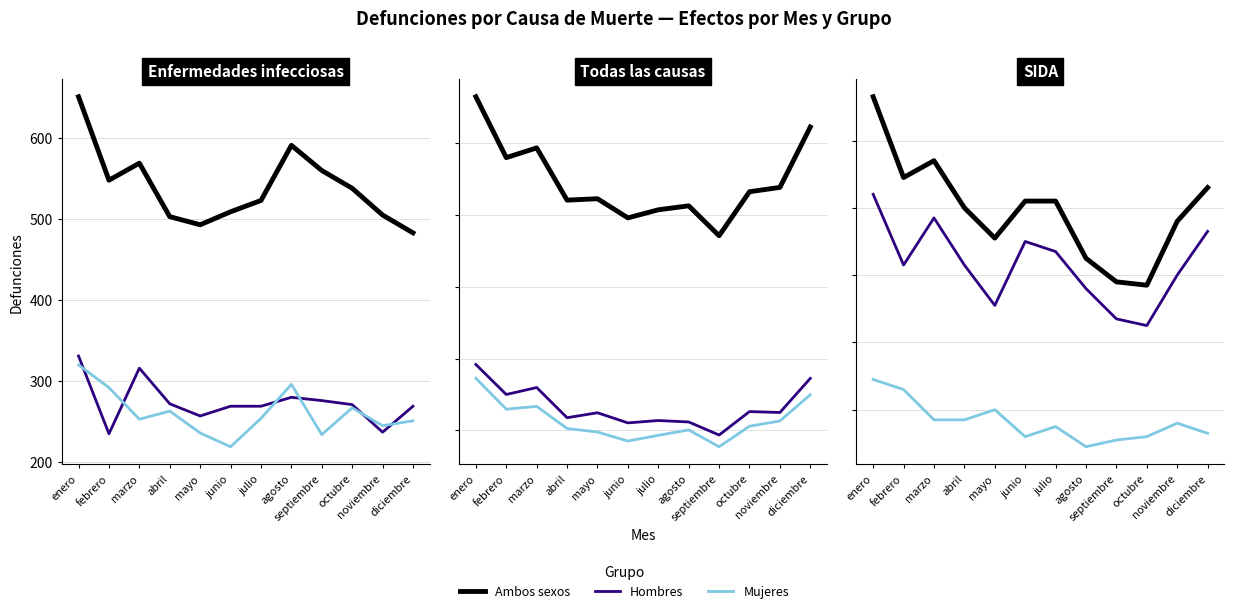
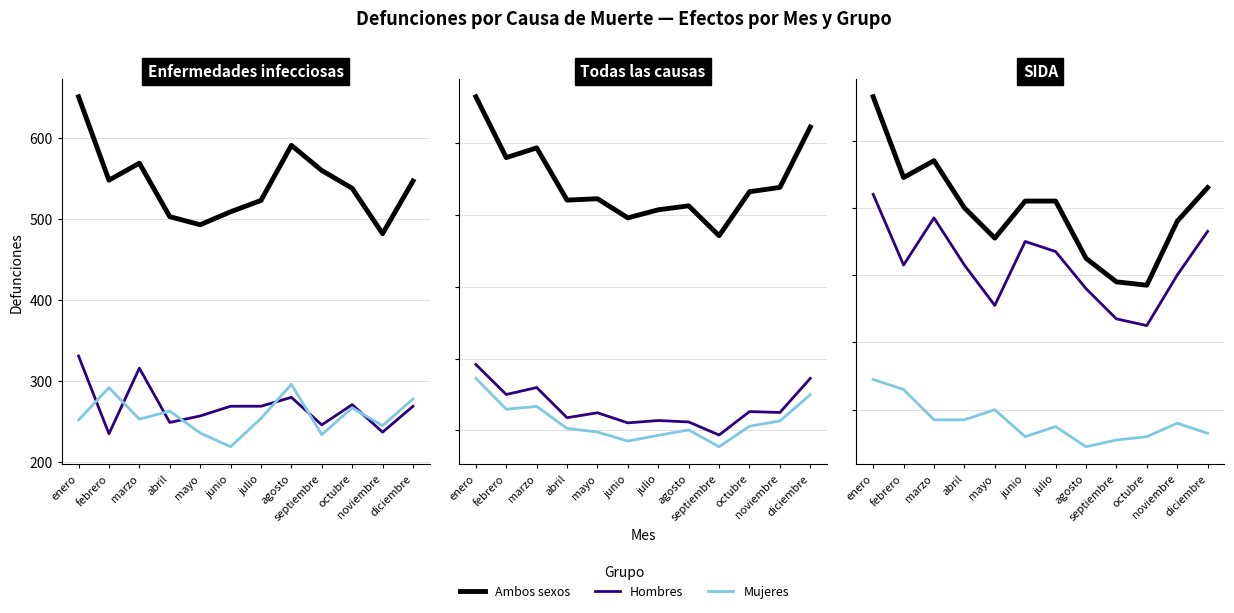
  {
    "Enfermedades infecciosas": {
      "Ambos sexos": {
        "enero": 650,
        "febrero": 550,
        "marzo": 570,
        "abril": 500,
        "mayo": 490,
        "junio": 510,
        "julio": 520,
        "agosto": 590,
        "septiembre": 560,
        "octubre": 540,
-       "noviembre": 510,
-       "diciembre": 480
+       "noviembre": 480,
+       "diciembre": 550
      },
      "Hombres": {
        "enero": 330,
        "febrero": 240,
        "marzo": 320,
-       "abril": 270,
+       "abril": 250,
        "mayo": 260,
        "junio": 270,
        "julio": 270,
        "agosto": 280,
-       "septiembre": 280,
+       "septiembre": 250,
        "octubre": 270,
        "noviembre": 240,
        "diciembre": 270
      },
      "Mujeres": {
-       "enero": 320,
+       "enero": 250,
        "febrero": 290,
        "marzo": 250,
        "abril": 260,
        "mayo": 240,
        "junio": 220,
        "julio": 250,
        "agosto": 300,
        "septiembre": 230,
        "octubre": 270,
        "noviembre": 250,
-       "diciembre": 250
+       "diciembre": 280
      }
    }
  }
